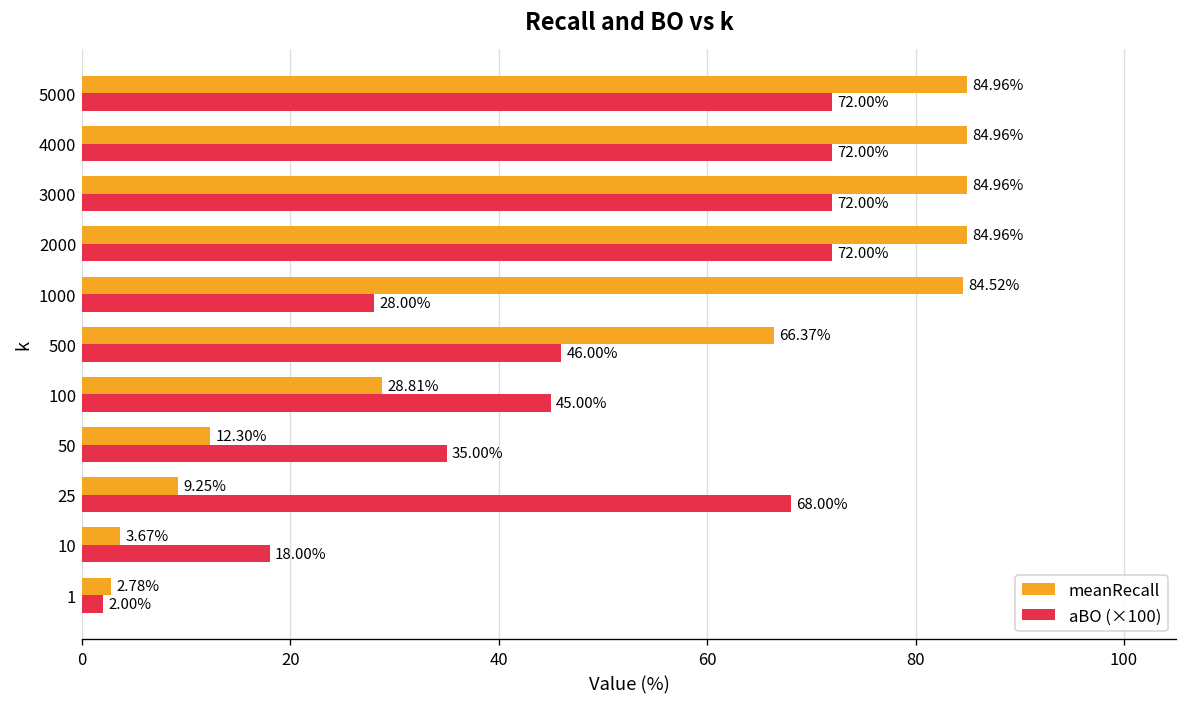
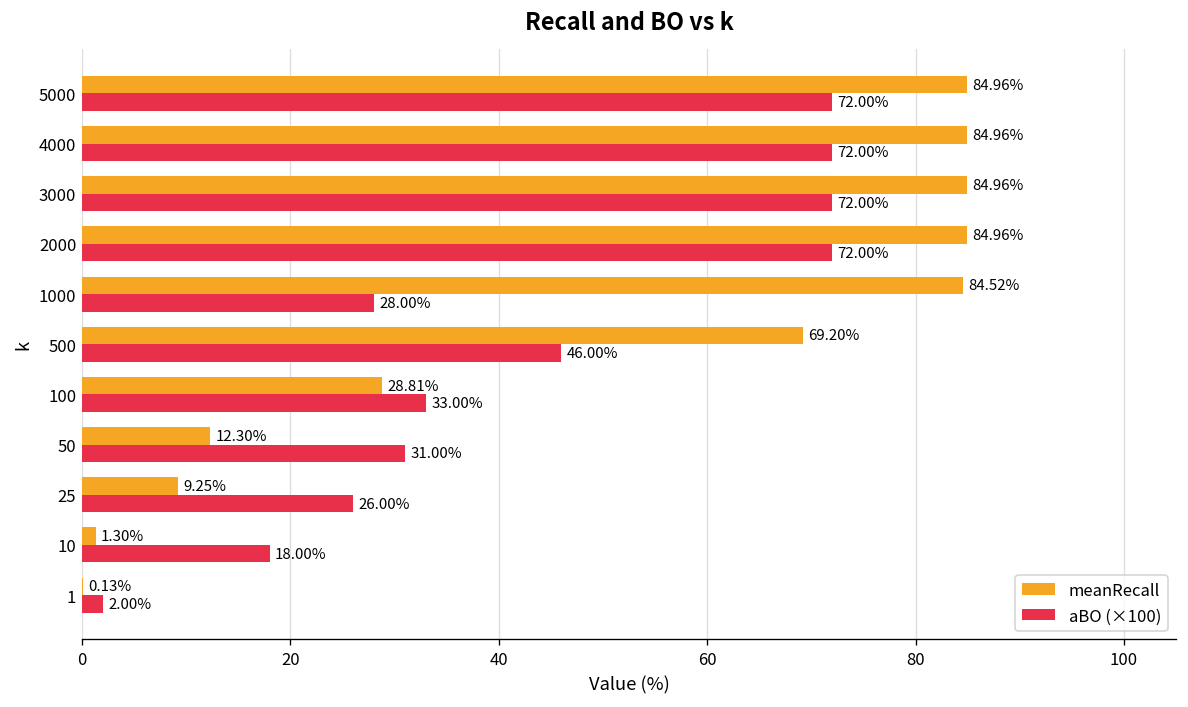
  {
    "meanRecall": {
      "5000": "84.96%",
      "4000": "84.96%",
      "3000": "84.96%",
      "2000": "84.96%",
      "1000": "84.52%",
-     "500": "66.37%",
+     "500": "69.20%",
      "100": "28.81%",
      "50": "12.30%",
      "25": "9.25%",
-     "10": "3.67%",
-     "1": "2.78%"
+     "10": "1.30%",
+     "1": "0.13%"
    },
    "aBO (×100)": {
      "5000": "72.00%",
      "4000": "72.00%",
      "3000": "72.00%",
      "2000": "72.00%",
      "1000": "28.00%",
      "500": "46.00%",
-     "100": "45.00%",
-     "50": "35.00%",
-     "25": "68.00%",
+     "100": "33.00%",
+     "50": "31.00%",
+     "25": "26.00%",
      "10": "18.00%",
      "1": "2.00%"
    }
  }
